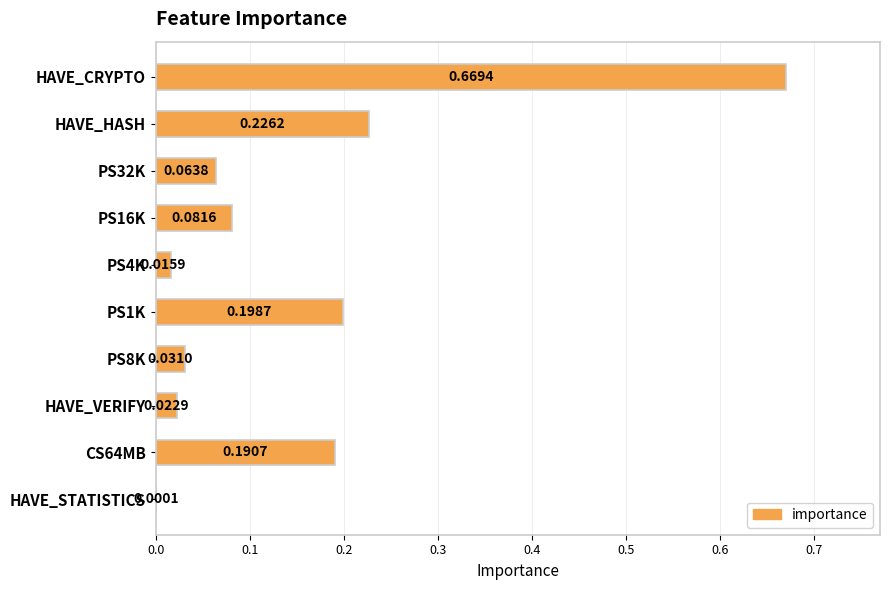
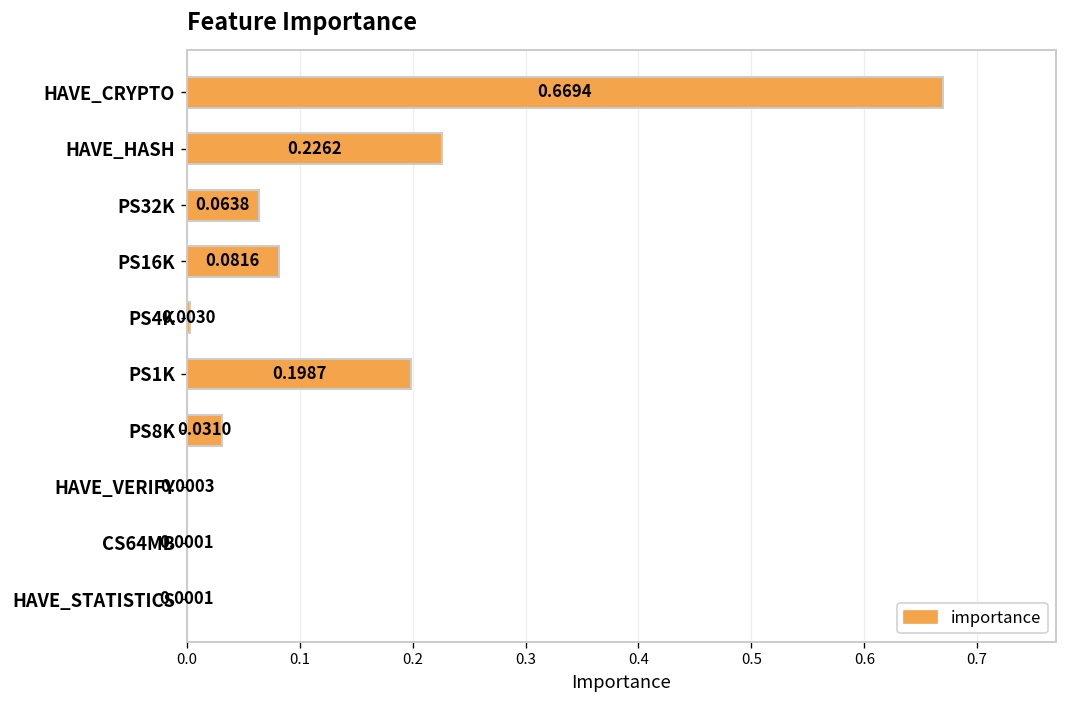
  {
    "HAVE_CRYPTO": 0.6694,
    "HAVE_HASH": 0.2262,
    "PS32K": 0.0638,
    "PS16K": 0.0816,
-   "PS4K": 0.0159,
+   "PS4K": 0.0030,
    "PS1K": 0.1987,
    "PS8K": 0.0310,
-   "HAVE_VERIFY": 0.0229,
-   "CS64MB": 0.1907,
+   "HAVE_VERIFY": 0.0003,
+   "CS64MB": 0.0001,
    "HAVE_STATISTICS": 0.0001
  }
